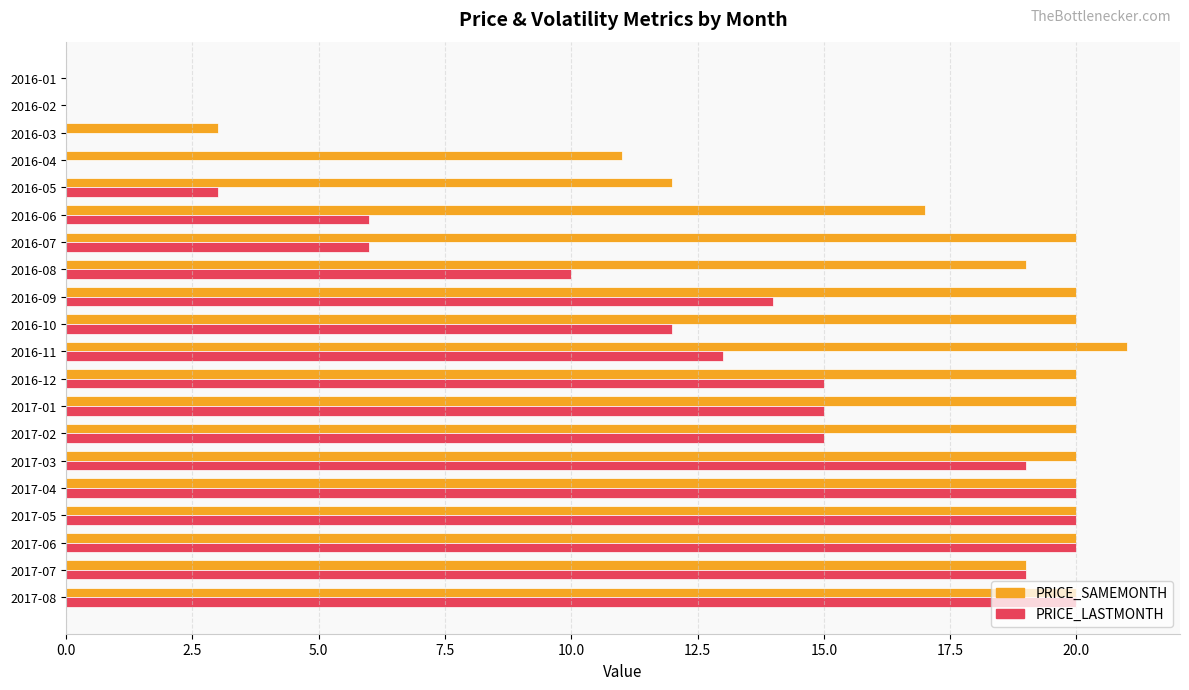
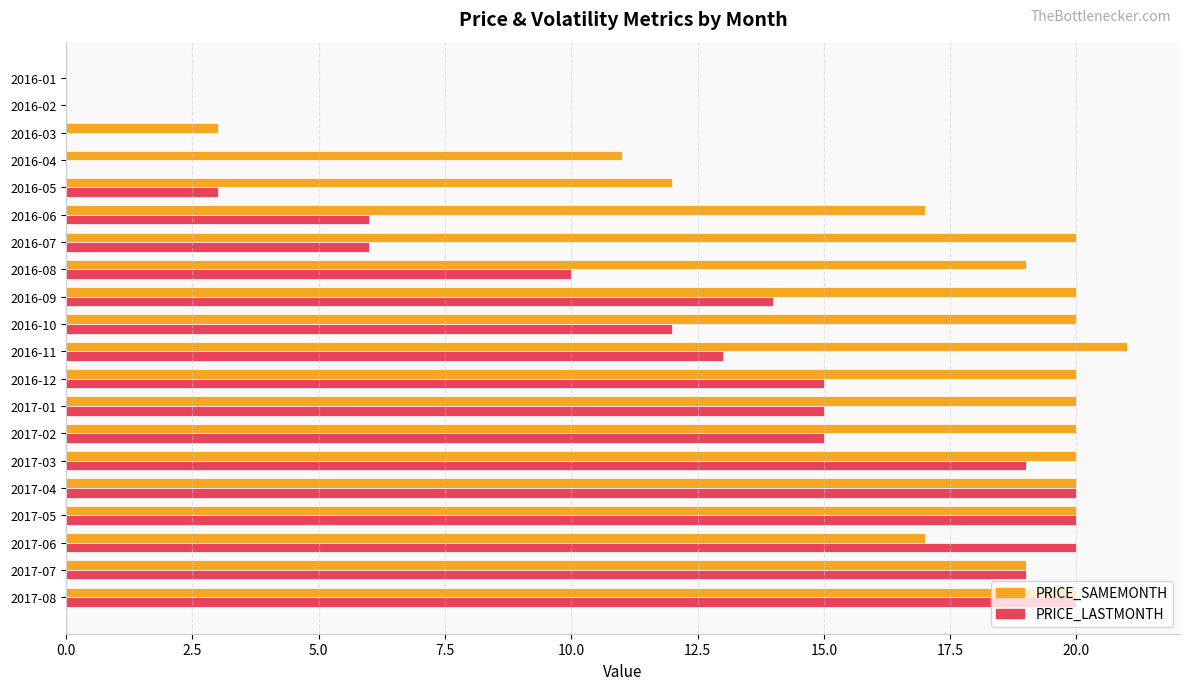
  {
    "PRICE_SAMEMONTH": {
      "2016-01": 0,
      "2016-02": 0,
      "2016-03": 3,
      "2016-04": 11,
      "2016-05": 12,
      "2016-06": 17,
      "2016-07": 20,
      "2016-08": 19,
      "2016-09": 20,
      "2016-10": 20,
      "2016-11": 21,
      "2016-12": 20,
      "2017-01": 20,
      "2017-02": 20,
      "2017-03": 20,
      "2017-04": 20,
      "2017-05": 20,
-     "2017-06": 20,
+     "2017-06": 17,
      "2017-07": 19
    },
    "PRICE_LASTMONTH": {
      "2016-01": 0,
      "2016-02": 0,
      "2016-03": 0,
      "2016-04": 0,
      "2016-05": 3,
      "2016-06": 6,
      "2016-07": 6,
      "2016-08": 10,
      "2016-09": 14,
      "2016-10": 12,
      "2016-11": 13,
      "2016-12": 15,
      "2017-01": 15,
      "2017-02": 15,
      "2017-03": 19,
      "2017-04": 20,
      "2017-05": 20,
      "2017-06": 20,
      "2017-07": 19
    }
  }
